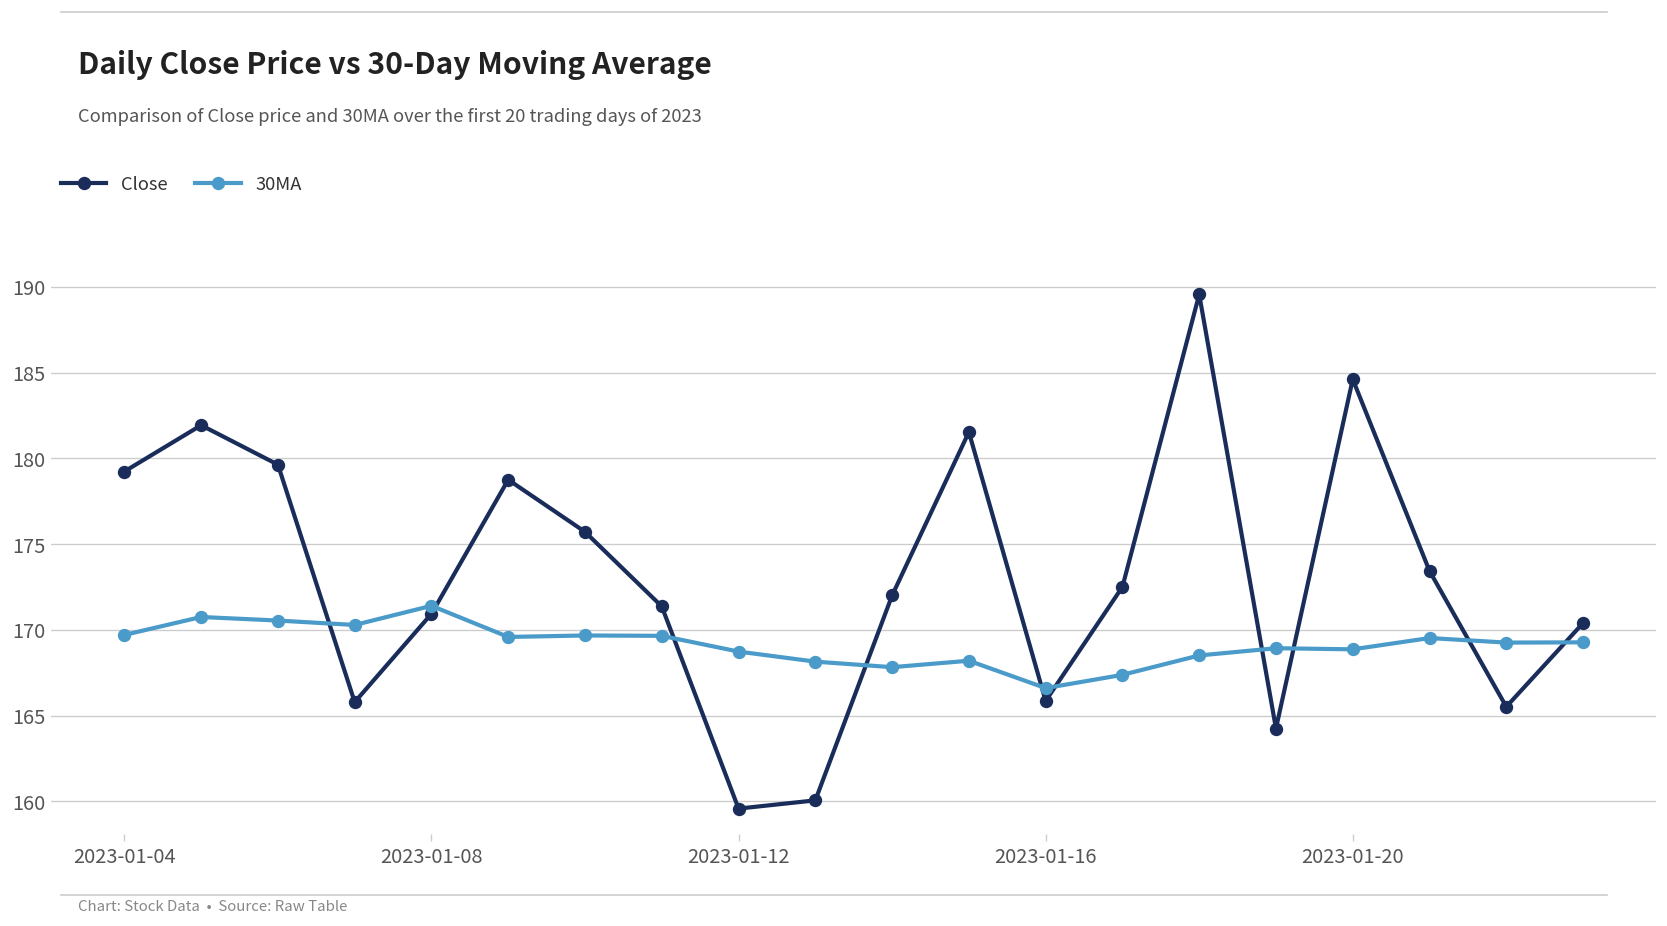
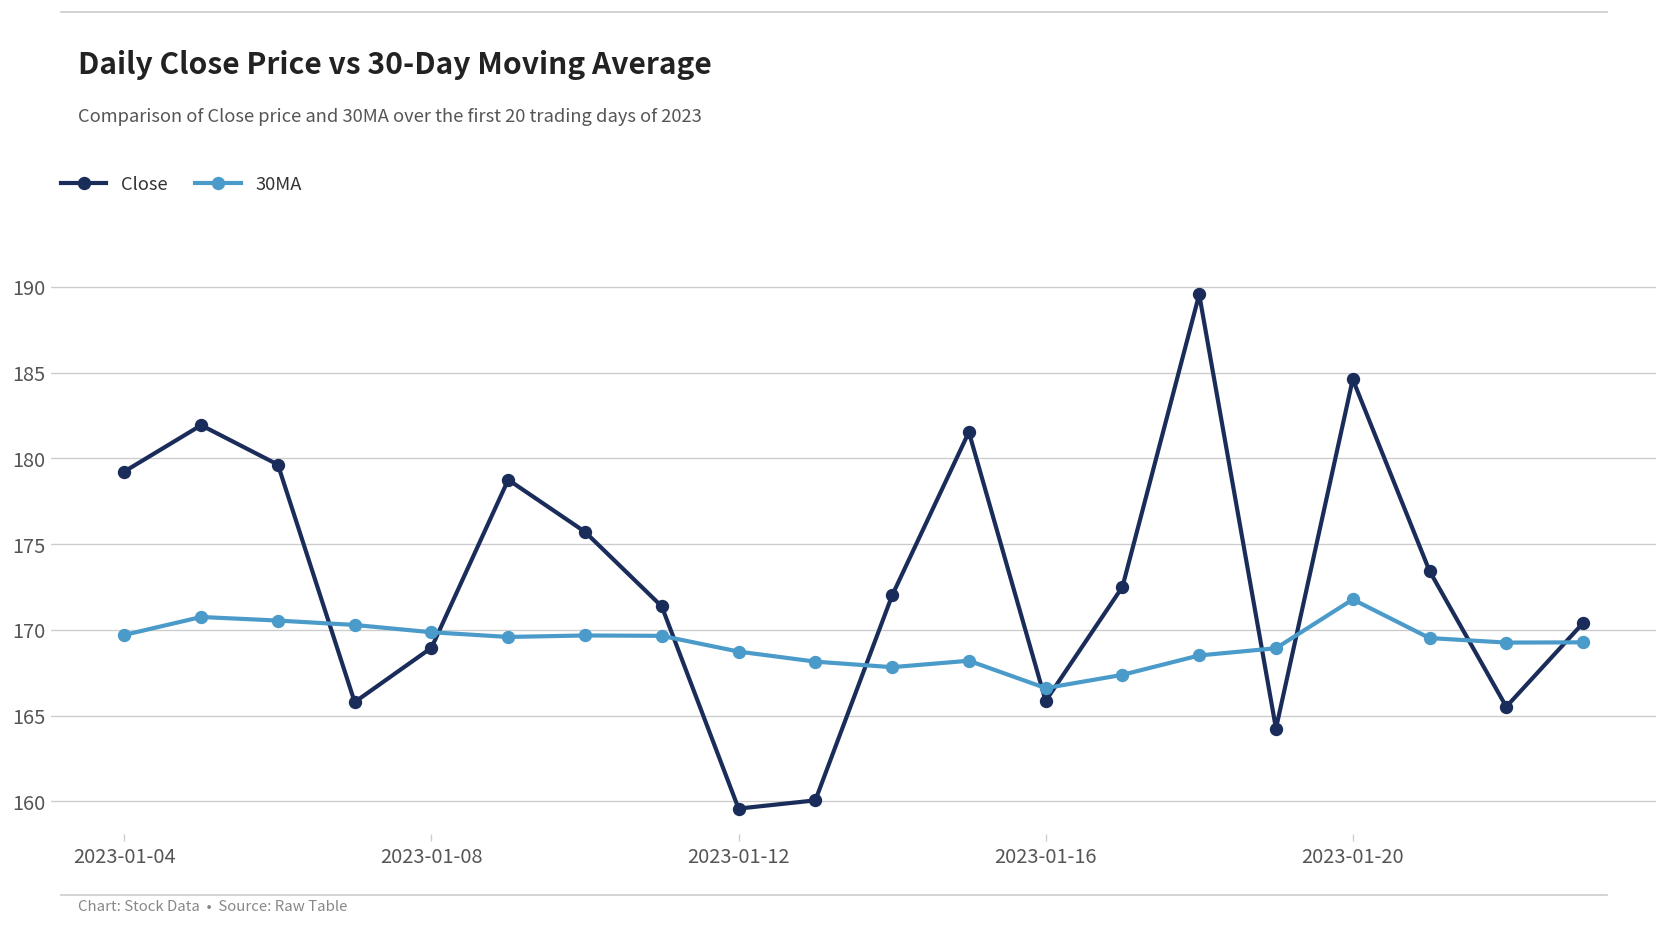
  {
    "Close": {
      "2023-01-04": 179.2,
-     "2023-01-08": 170.9,
+     "2023-01-08": 169.0,
      "2023-01-12": 159.6,
      "2023-01-16": 165.9,
      "2023-01-20": 184.6
    },
    "30MA": {
      "2023-01-04": 169.7,
-     "2023-01-08": 171.4,
+     "2023-01-08": 169.9,
      "2023-01-12": 168.7,
      "2023-01-16": 166.6,
-     "2023-01-20": 168.9
+     "2023-01-20": 171.8
    }
  }
